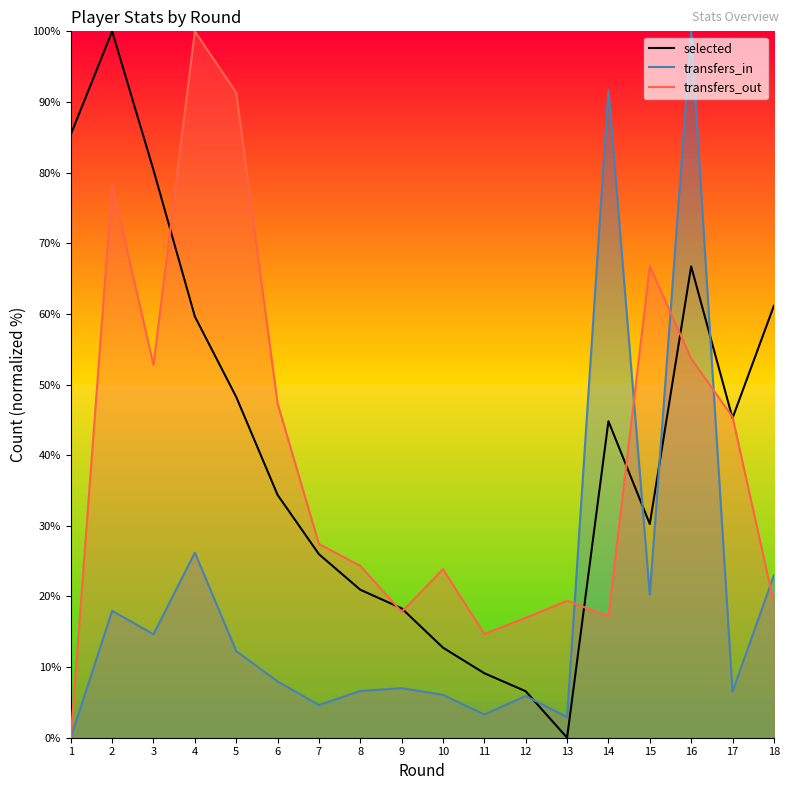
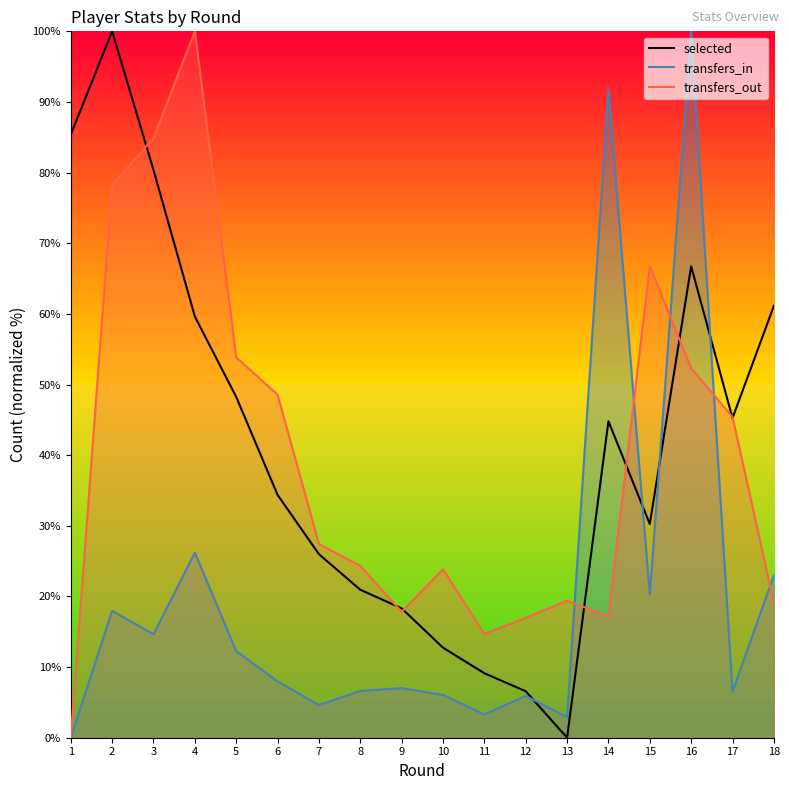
  {
    "transfers_out": {
      "2": "78%",
-     "3": "53%",
+     "3": "85%",
      "4": "100%",
-     "5": "91%",
-     "6": "47%",
+     "5": "54%",
+     "6": "49%",
      "7": "27%",
      "8": "24%",
      "9": "18%",
      "10": "24%",
      "11": "15%",
      "12": "17%",
      "13": "19%",
      "14": "17%",
      "15": "67%",
-     "16": "54%",
+     "16": "52%",
      "18": "19%"
    }
  }
